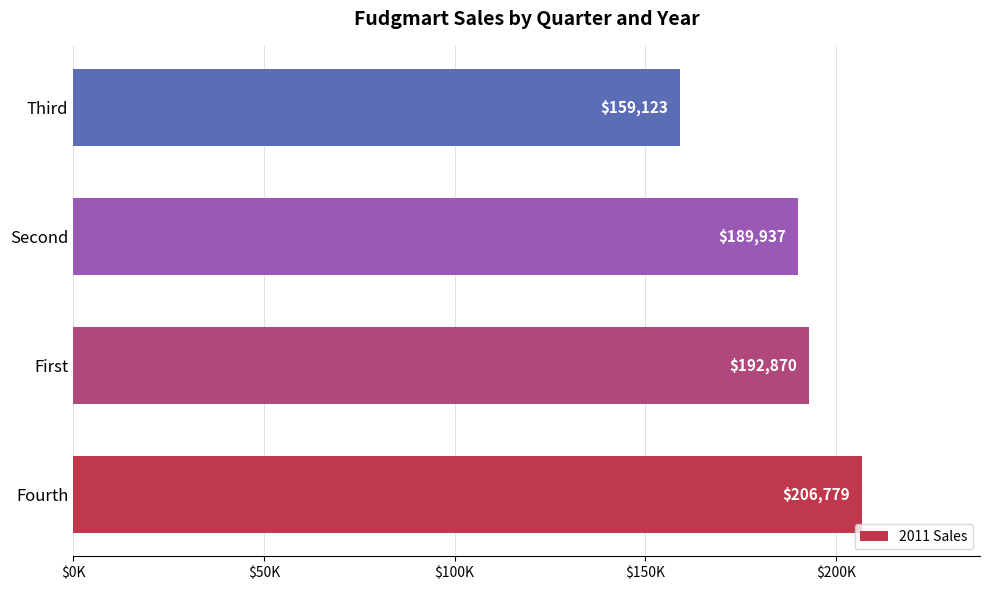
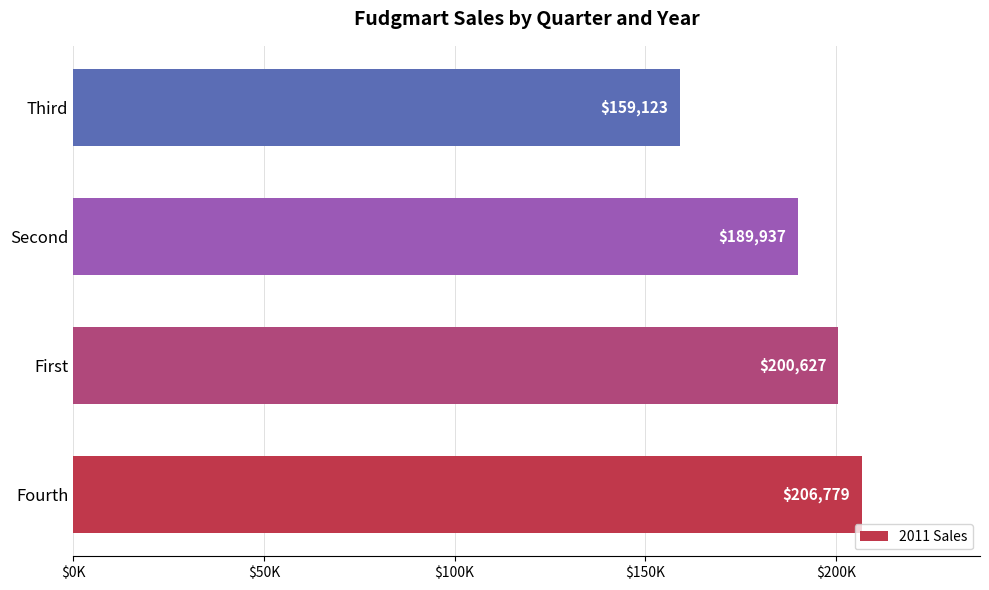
  {
    "Third": "$159,123",
    "Second": "$189,937",
-   "First": "$192,870",
+   "First": "$200,627",
    "Fourth": "$206,779"
  }
